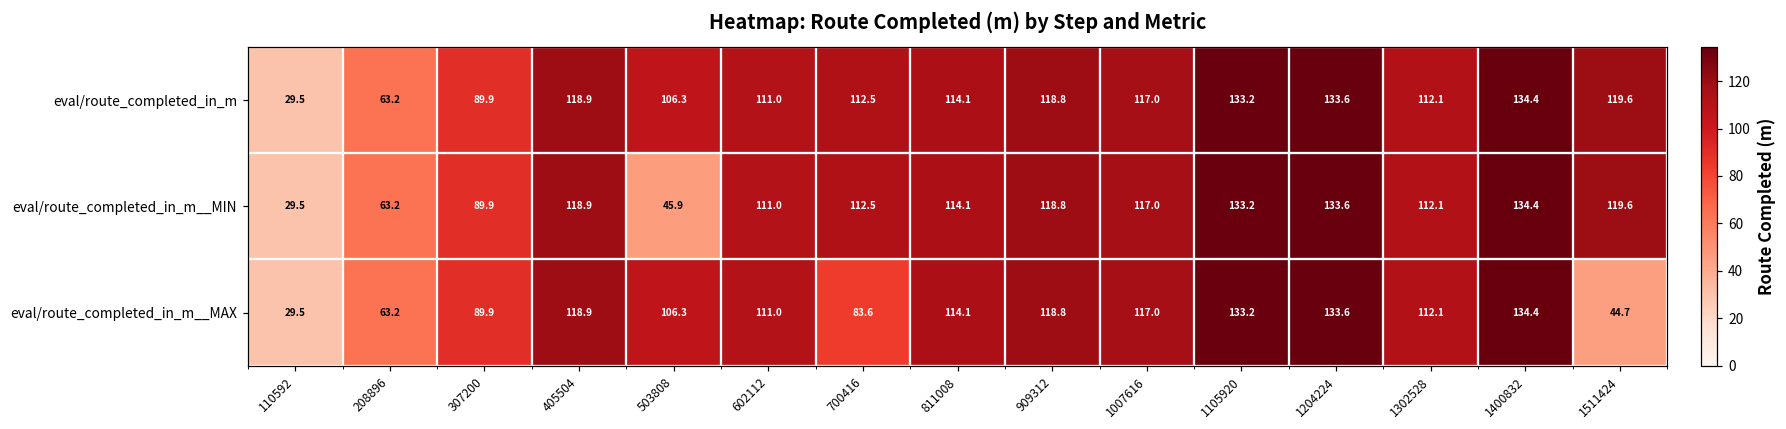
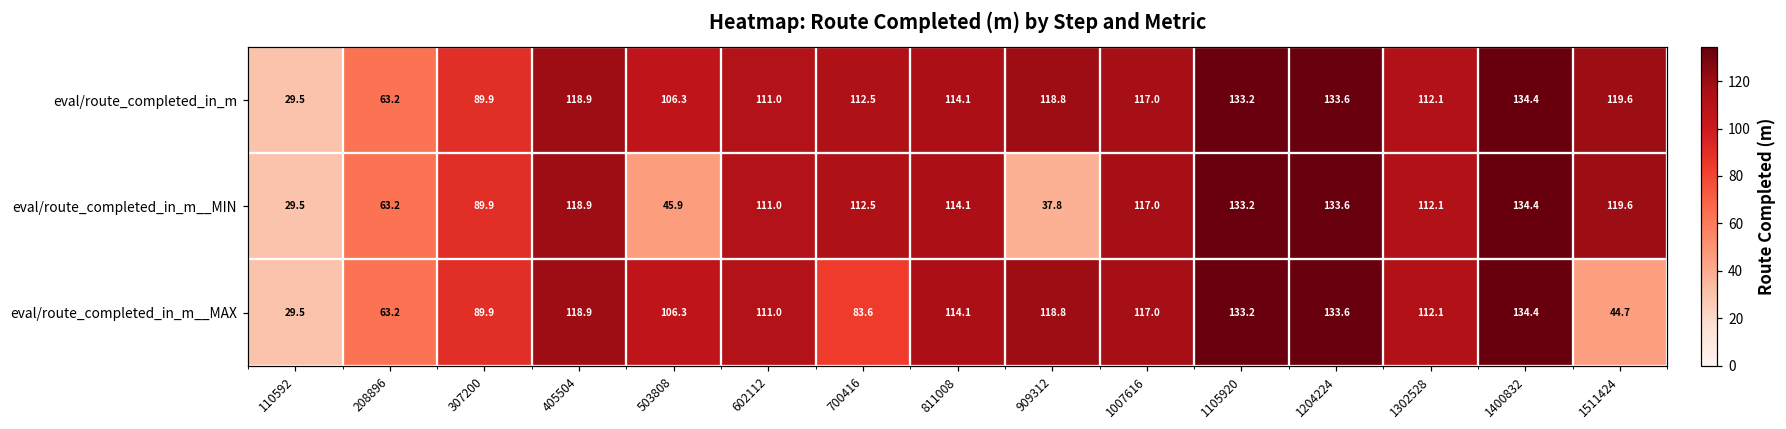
  {
    "eval/route_completed_in_m": {
      "110592": 29.5,
      "208896": 63.2,
      "307200": 89.9,
      "405504": 118.9,
      "503808": 106.3,
      "602112": 111.0,
      "700416": 112.5,
      "811008": 114.1,
      "909312": 118.8,
      "1007616": 117.0,
      "1105920": 133.2,
      "1204224": 133.6,
      "1302528": 112.1,
      "1400832": 134.4,
      "1511424": 119.6
    },
    "eval/route_completed_in_m__MIN": {
      "110592": 29.5,
      "208896": 63.2,
      "307200": 89.9,
      "405504": 118.9,
      "503808": 45.9,
      "602112": 111.0,
      "700416": 112.5,
      "811008": 114.1,
-     "909312": 118.8,
+     "909312": 37.8,
      "1007616": 117.0,
      "1105920": 133.2,
      "1204224": 133.6,
      "1302528": 112.1,
      "1400832": 134.4,
      "1511424": 119.6
    },
    "eval/route_completed_in_m__MAX": {
      "110592": 29.5,
      "208896": 63.2,
      "307200": 89.9,
      "405504": 118.9,
      "503808": 106.3,
      "602112": 111.0,
      "700416": 83.6,
      "811008": 114.1,
      "909312": 118.8,
      "1007616": 117.0,
      "1105920": 133.2,
      "1204224": 133.6,
      "1302528": 112.1,
      "1400832": 134.4,
      "1511424": 44.7
    }
  }
